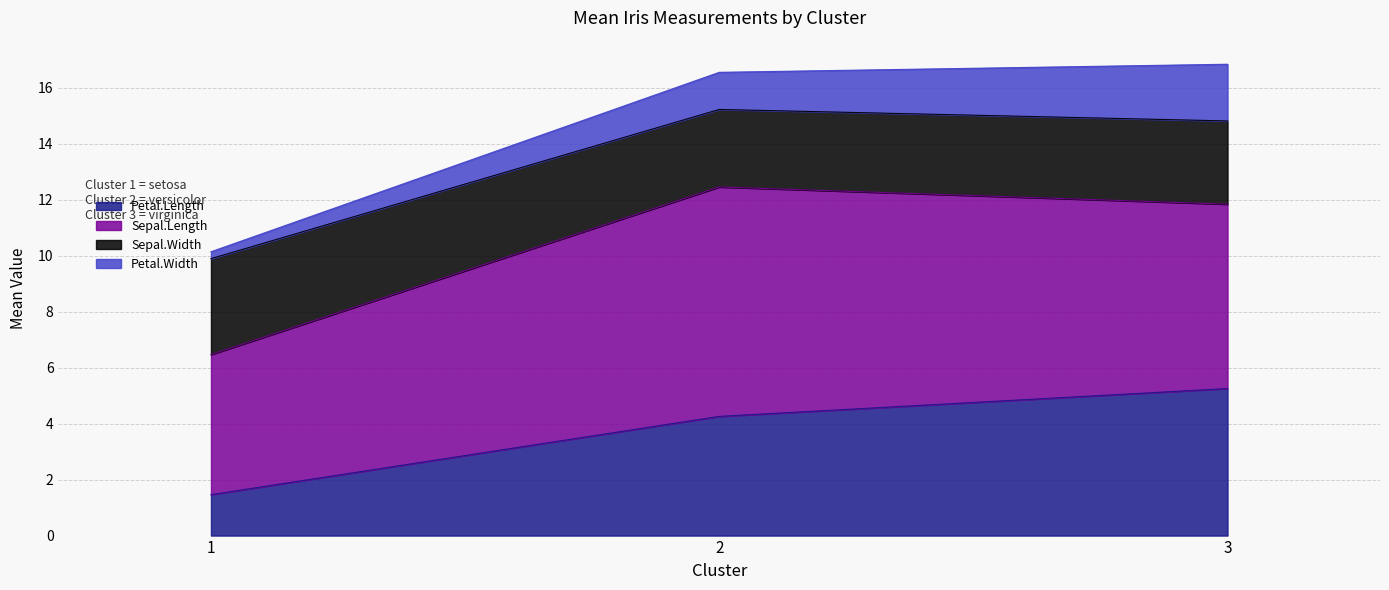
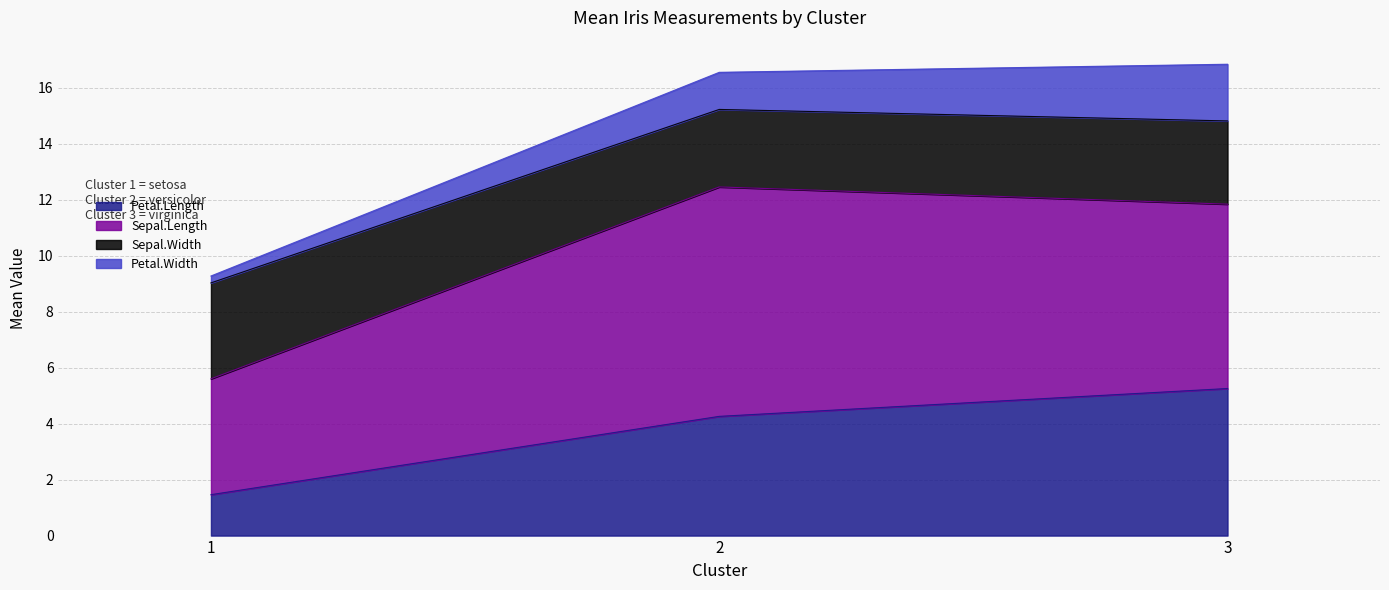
  {
    "Petal.Length": {
      "1": 1.5,
      "2": 4.3,
      "3": 5.3
    },
    "Sepal.Length": {
-     "1": 5.0,
+     "1": 4.1,
      "2": 8.2,
      "3": 6.6
    },
    "Sepal.Width": {
      "1": 3.4,
      "2": 2.8,
      "3": 3.0
    },
    "Petal.Width": {
      "1": 0.2,
      "2": 1.3,
      "3": 2.0
    }
  }
